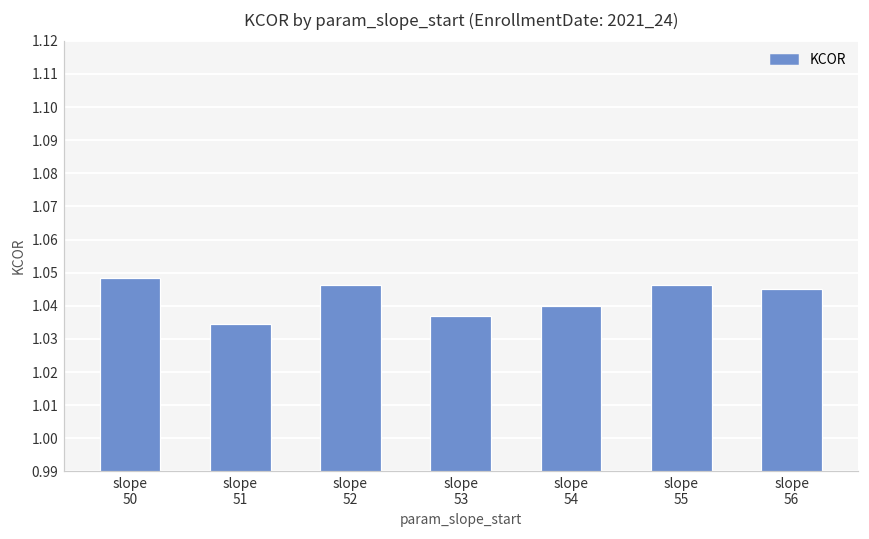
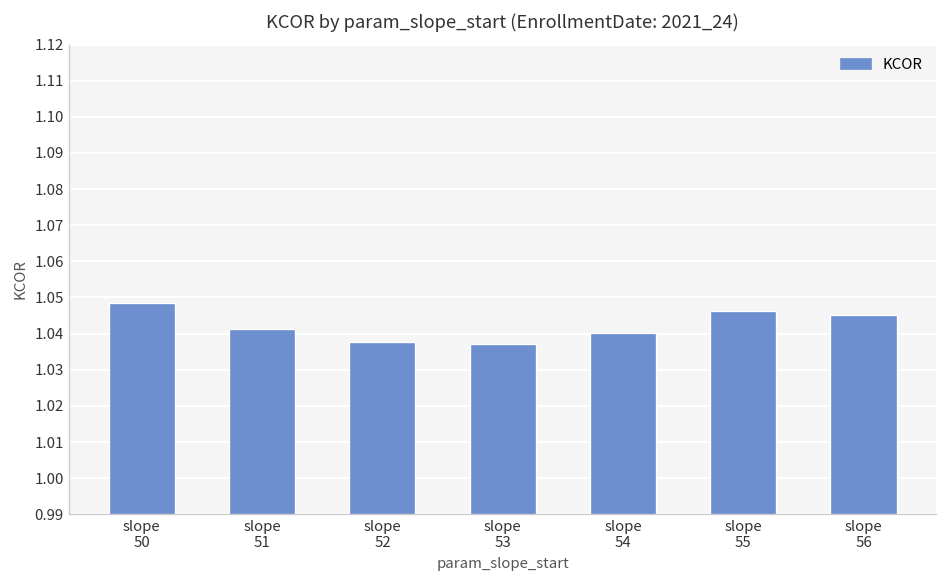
  {
    "slope 50": 1.048,
-   "slope 51": 1.035,
-   "slope 52": 1.046,
+   "slope 51": 1.041,
+   "slope 52": 1.038,
    "slope 53": 1.037,
    "slope 54": 1.040,
    "slope 55": 1.046,
    "slope 56": 1.045
  }
